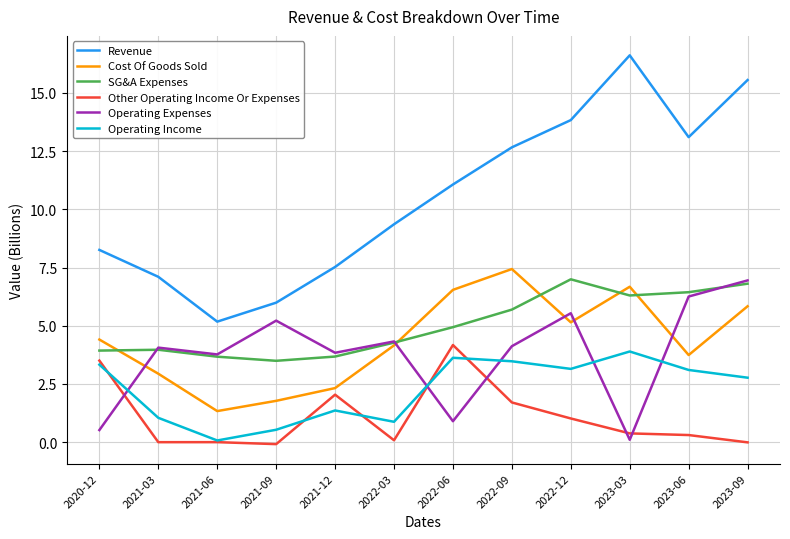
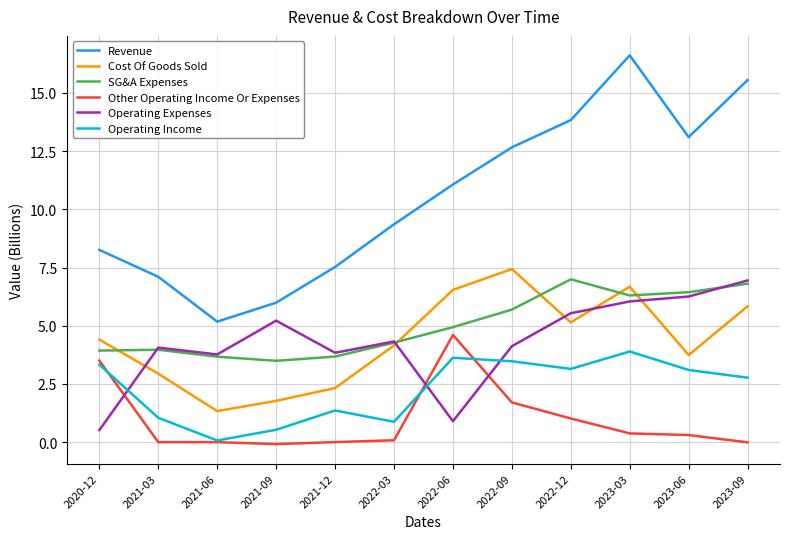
  {
    "Cost Of Goods Sold": {
      "2020-12": 4.4,
      "2021-03": 2.9,
      "2021-06": 1.3,
      "2021-09": 1.8,
      "2021-12": 2.3,
      "2022-03": 4.2,
      "2022-06": 6.5,
      "2022-09": 7.4,
      "2022-12": 5.1,
      "2023-03": 6.7,
      "2023-06": 3.7,
      "2023-09": 5.8
    },
    "SG&A Expenses": {
      "2020-12": 3.9,
      "2021-09": 3.5,
      "2021-12": 3.7,
      "2022-06": 4.9,
      "2022-09": 5.7,
      "2022-12": 7.0,
      "2023-03": 6.3,
      "2023-06": 6.4,
      "2023-09": 6.8
    },
    "Other Operating Income Or Expenses": {
      "2020-12": 3.5,
      "2021-03": 0.0,
      "2021-09": -0.1,
-     "2021-12": 2.0,
+     "2021-12": 0.0,
      "2022-03": 0.1,
-     "2022-06": 4.2,
+     "2022-06": 4.6,
      "2022-09": 1.7,
      "2022-12": 1.0,
      "2023-03": 0.4,
      "2023-06": 0.3,
      "2023-09": 0.0
    },
    "Operating Expenses": {
      "2020-12": 0.5,
      "2021-09": 5.2,
      "2021-12": 3.8,
      "2022-06": 0.9,
      "2022-09": 4.1,
      "2022-12": 5.5,
-     "2023-03": 0.1,
+     "2023-03": 6.0,
      "2023-06": 6.3,
      "2023-09": 6.9
    }
  }
